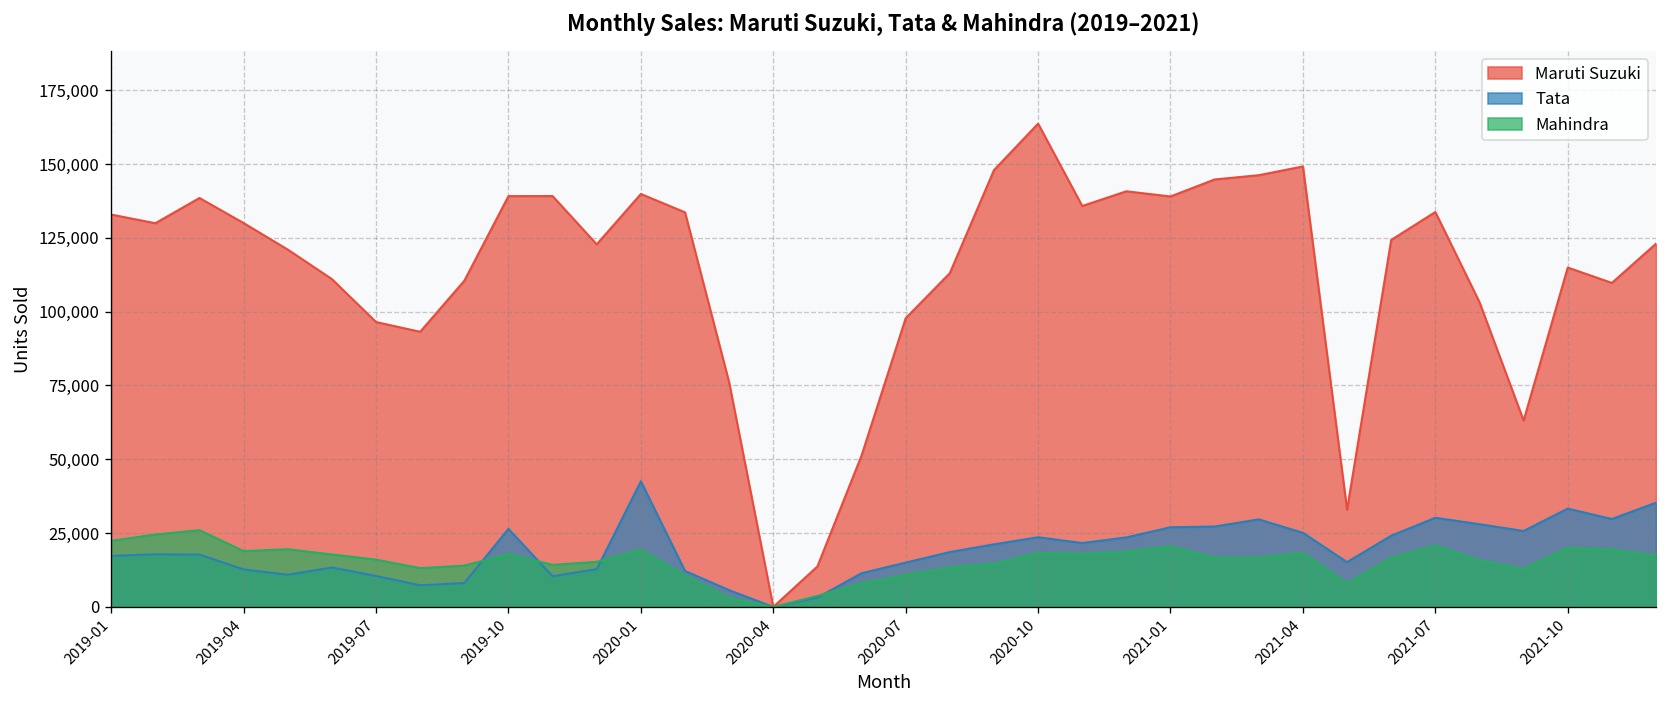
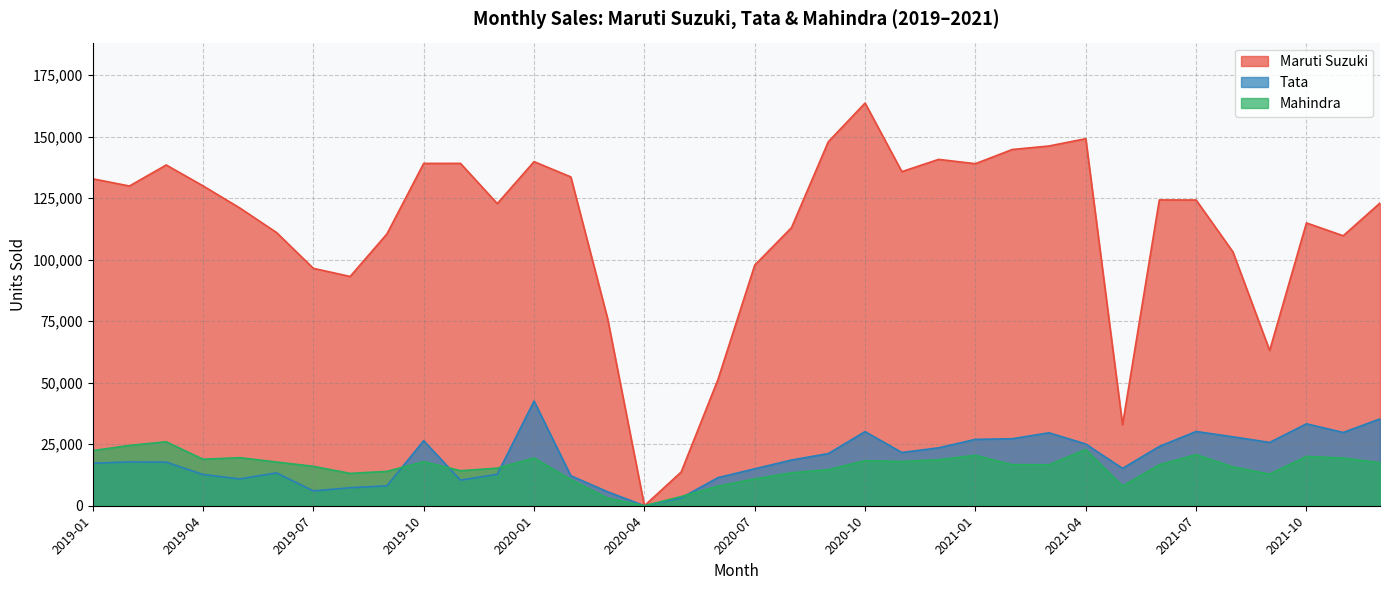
  {
    "Maruti Suzuki": {
      "2019-01": "133,000",
      "2019-04": "130,000",
      "2019-07": "96,000",
      "2019-10": "139,000",
      "2020-01": "140,000",
      "2020-07": "98,000",
      "2020-10": "164,000",
      "2021-01": "139,000",
      "2021-04": "149,000",
-     "2021-07": "134,000",
+     "2021-07": "124,000",
      "2021-10": "115,000"
    },
    "Tata": {
      "2019-01": "17,000",
      "2019-04": "13,000",
-     "2019-07": "10,000",
+     "2019-07": "6,000",
      "2019-10": "26,000",
      "2020-01": "43,000",
      "2020-07": "15,000",
-     "2020-10": "24,000",
+     "2020-10": "30,000",
      "2021-01": "27,000",
      "2021-04": "25,000",
      "2021-07": "30,000",
      "2021-10": "33,000"
    },
    "Mahindra": {
      "2019-01": "22,000",
      "2019-04": "19,000",
      "2019-07": "16,000",
      "2019-10": "18,000",
      "2020-01": "19,000",
      "2020-07": "11,000",
      "2020-10": "18,000",
      "2021-01": "20,000",
-     "2021-04": "18,000",
+     "2021-04": "23,000",
      "2021-07": "21,000",
      "2021-10": "20,000"
    }
  }
